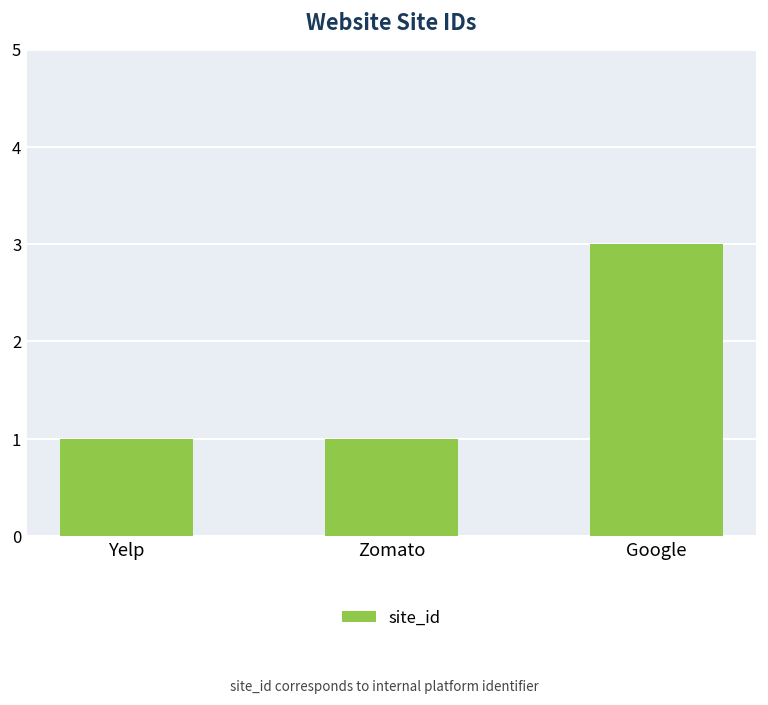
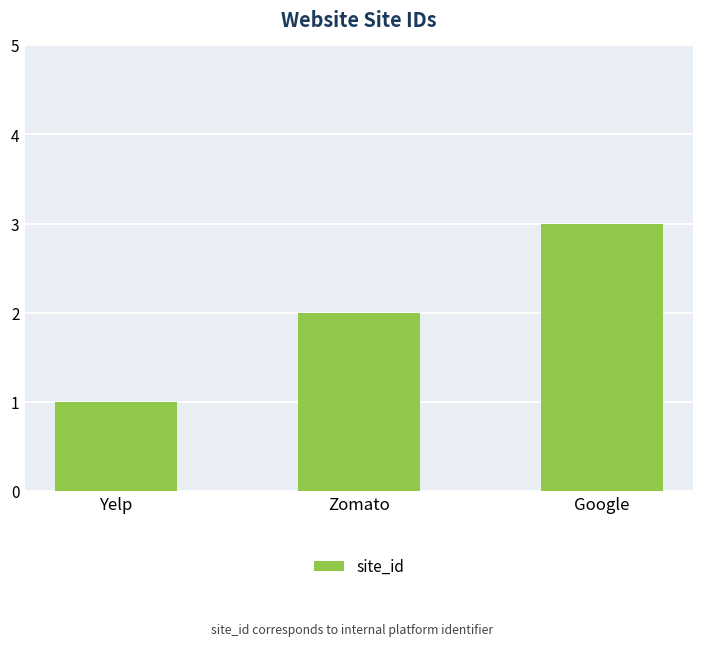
  {
    "Yelp": 1,
-   "Zomato": 1,
+   "Zomato": 2,
    "Google": 3
  }
